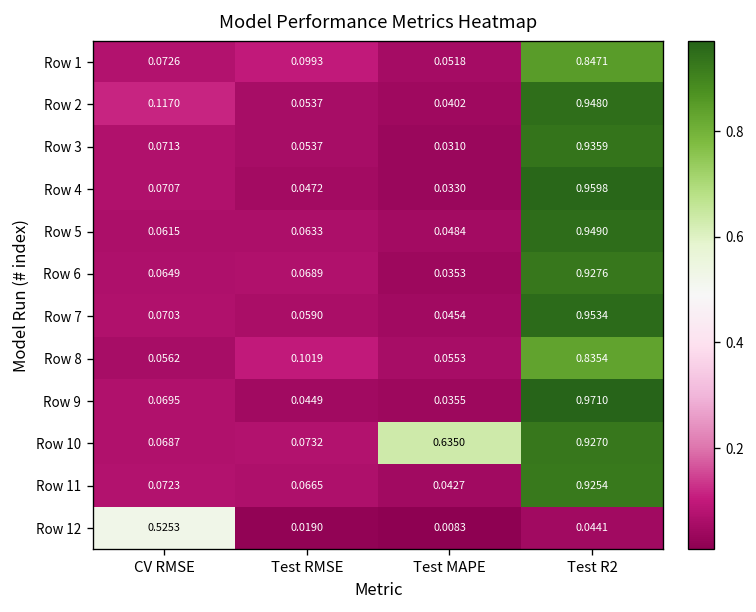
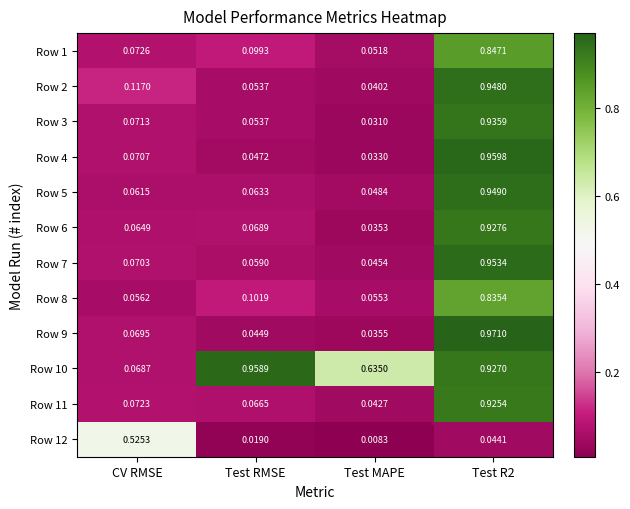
  {
    "Row 1": {
      "CV RMSE": 0.0726,
      "Test RMSE": 0.0993,
      "Test MAPE": 0.0518,
      "Test R2": 0.8471
    },
    "Row 2": {
      "CV RMSE": 0.1170,
      "Test RMSE": 0.0537,
      "Test MAPE": 0.0402,
      "Test R2": 0.9480
    },
    "Row 3": {
      "CV RMSE": 0.0713,
      "Test RMSE": 0.0537,
      "Test MAPE": 0.0310,
      "Test R2": 0.9359
    },
    "Row 4": {
      "CV RMSE": 0.0707,
      "Test RMSE": 0.0472,
      "Test MAPE": 0.0330,
      "Test R2": 0.9598
    },
    "Row 5": {
      "CV RMSE": 0.0615,
      "Test RMSE": 0.0633,
      "Test MAPE": 0.0484,
      "Test R2": 0.9490
    },
    "Row 6": {
      "CV RMSE": 0.0649,
      "Test RMSE": 0.0689,
      "Test MAPE": 0.0353,
      "Test R2": 0.9276
    },
    "Row 7": {
      "CV RMSE": 0.0703,
      "Test RMSE": 0.0590,
      "Test MAPE": 0.0454,
      "Test R2": 0.9534
    },
    "Row 8": {
      "CV RMSE": 0.0562,
      "Test RMSE": 0.1019,
      "Test MAPE": 0.0553,
      "Test R2": 0.8354
    },
    "Row 9": {
      "CV RMSE": 0.0695,
      "Test RMSE": 0.0449,
      "Test MAPE": 0.0355,
      "Test R2": 0.9710
    },
    "Row 10": {
      "CV RMSE": 0.0687,
-     "Test RMSE": 0.0732,
+     "Test RMSE": 0.9589,
      "Test MAPE": 0.6350,
      "Test R2": 0.9270
    },
    "Row 11": {
      "CV RMSE": 0.0723,
      "Test RMSE": 0.0665,
      "Test MAPE": 0.0427,
      "Test R2": 0.9254
    },
    "Row 12": {
      "CV RMSE": 0.5253,
      "Test RMSE": 0.0190,
      "Test MAPE": 0.0083,
      "Test R2": 0.0441
    }
  }
